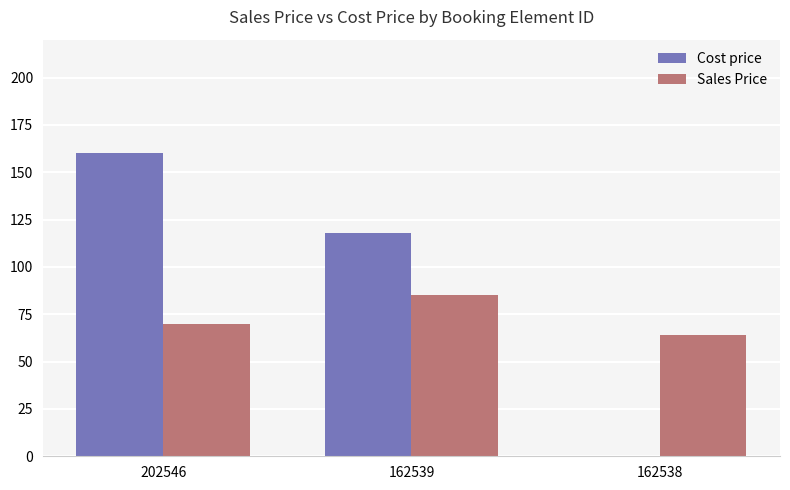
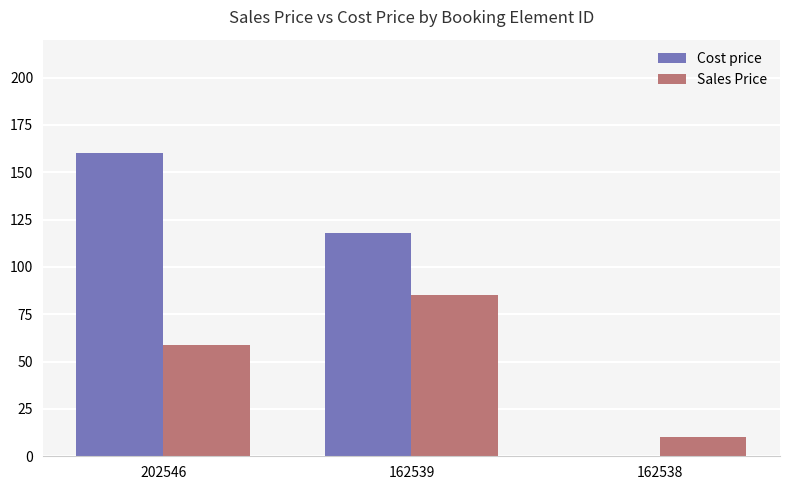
  {
    "Cost price": {
      "202546": 160,
      "162539": 118,
      "162538": 0
    },
    "Sales Price": {
-     "202546": 70,
+     "202546": 59,
      "162539": 85,
-     "162538": 64
+     "162538": 10
    }
  }
